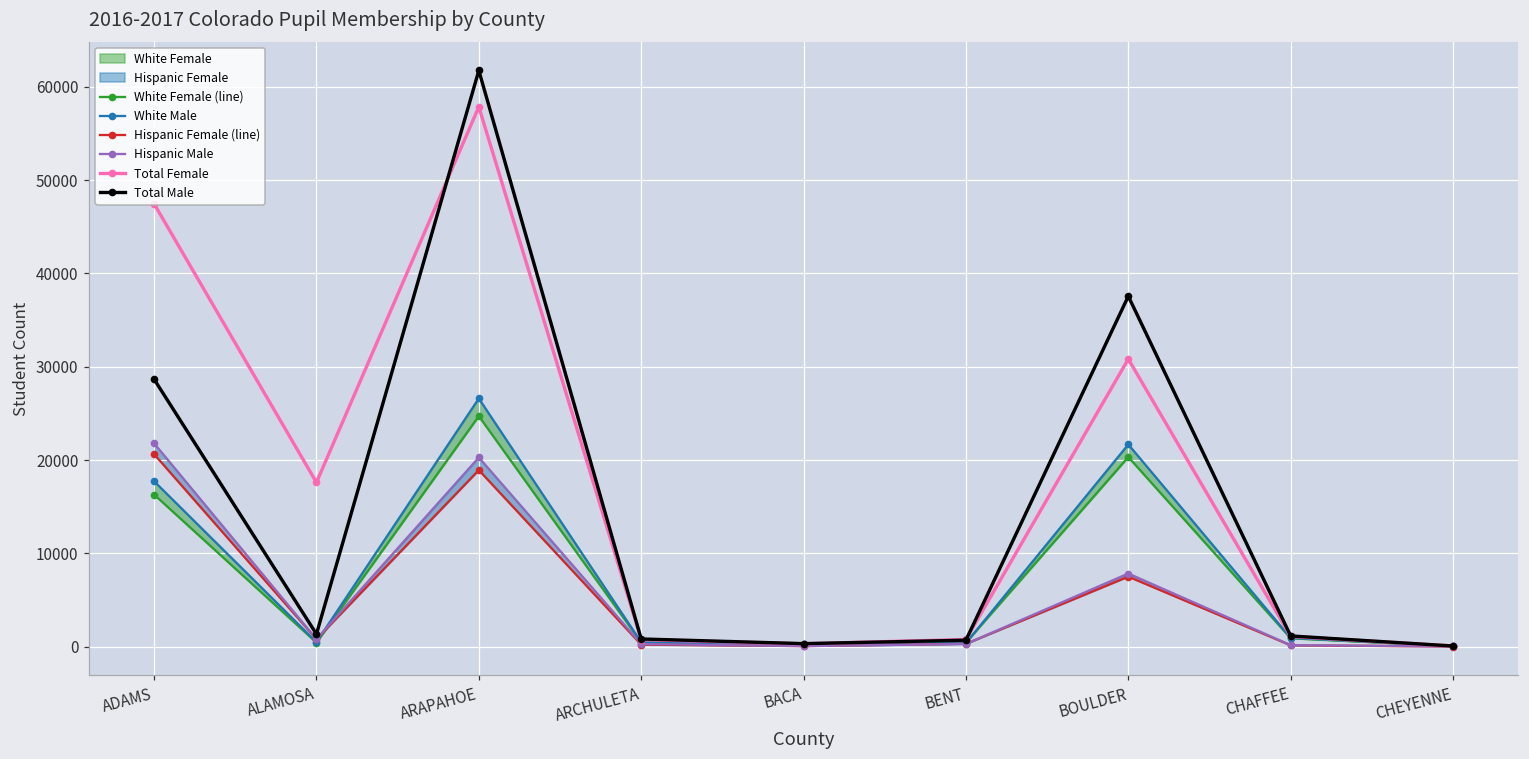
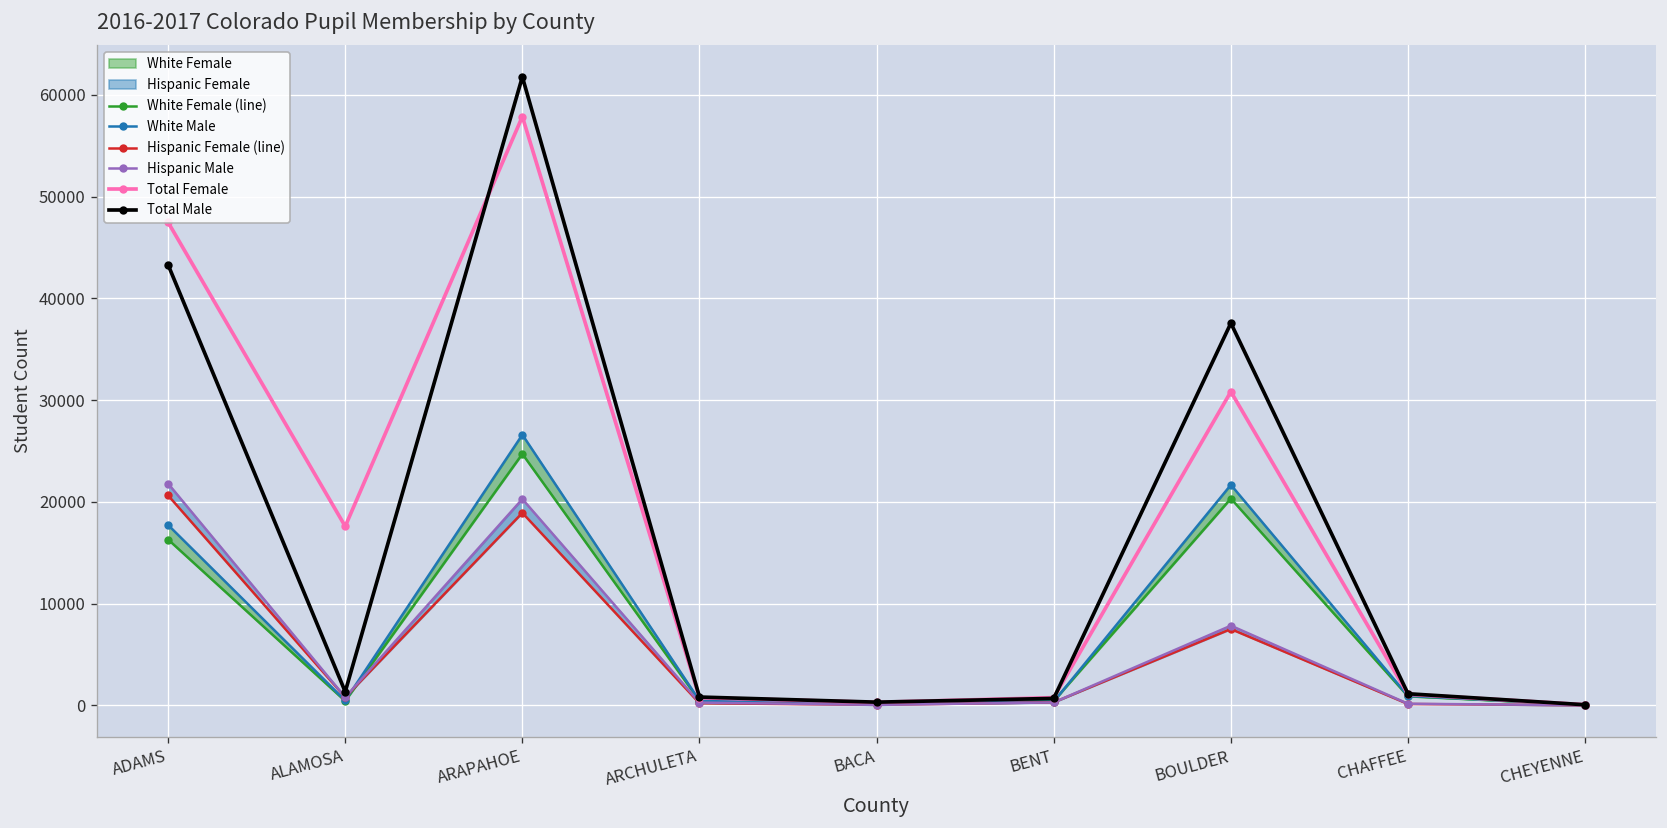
  {
    "Hispanic Female (line)": {
      "ADAMS": 21000,
      "ARAPAHOE": 19000,
      "BOULDER": 8000
    },
    "Total Female": {
      "ADAMS": 47000,
      "ALAMOSA": 18000,
      "ARAPAHOE": 58000,
      "BOULDER": 31000
    },
    "Total Male": {
-     "ADAMS": 29000,
+     "ADAMS": 43000,
      "ALAMOSA": 1000,
      "ARAPAHOE": 62000,
      "BOULDER": 38000
    }
  }
